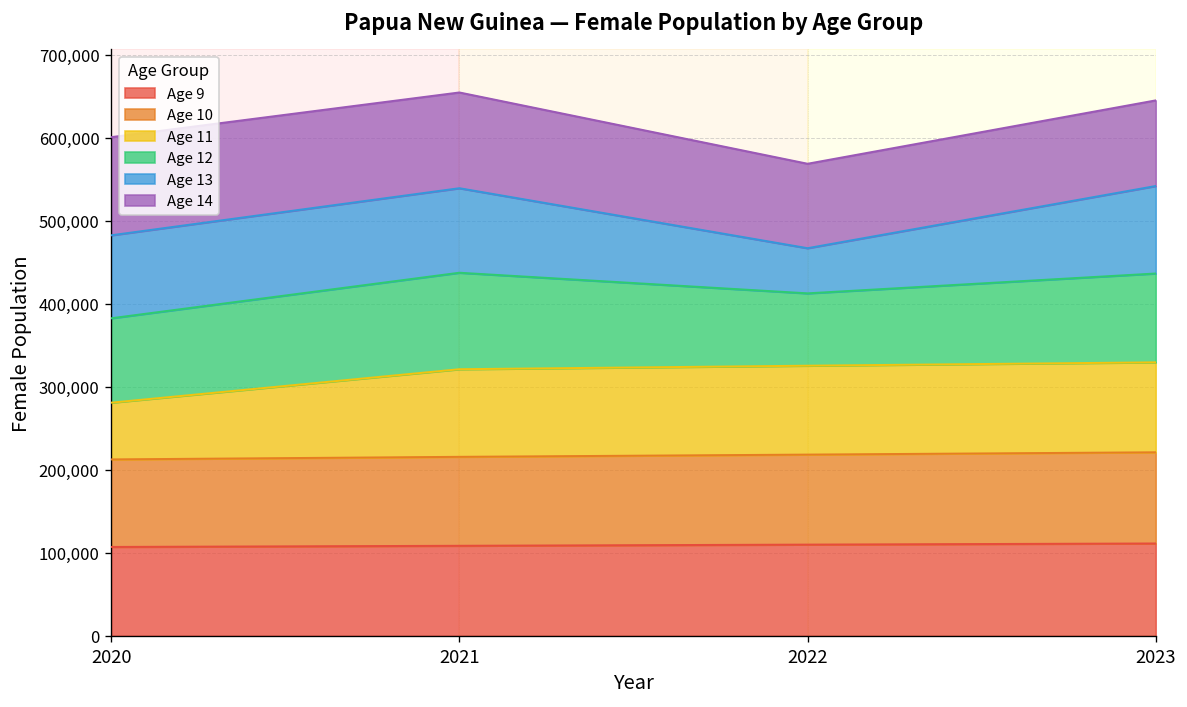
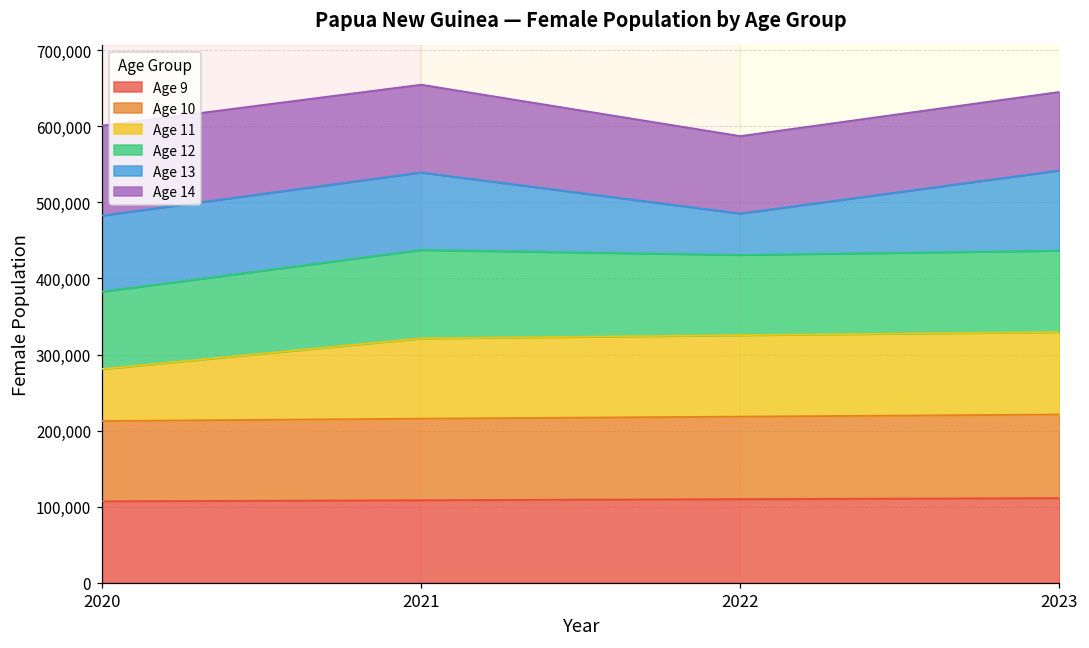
  {
    "Age 11": {
      "2020": "70,000",
      "2021": "110,000",
      "2022": "110,000",
      "2023": "110,000"
    },
    "Age 12": {
      "2020": "100,000",
      "2021": "120,000",
-     "2022": "90,000",
+     "2022": "110,000",
      "2023": "110,000"
    },
    "Age 13": {
      "2020": "100,000",
      "2021": "100,000",
      "2022": "50,000",
      "2023": "110,000"
    },
    "Age 14": {
      "2020": "120,000",
      "2021": "120,000",
      "2022": "100,000",
      "2023": "100,000"
    }
  }
